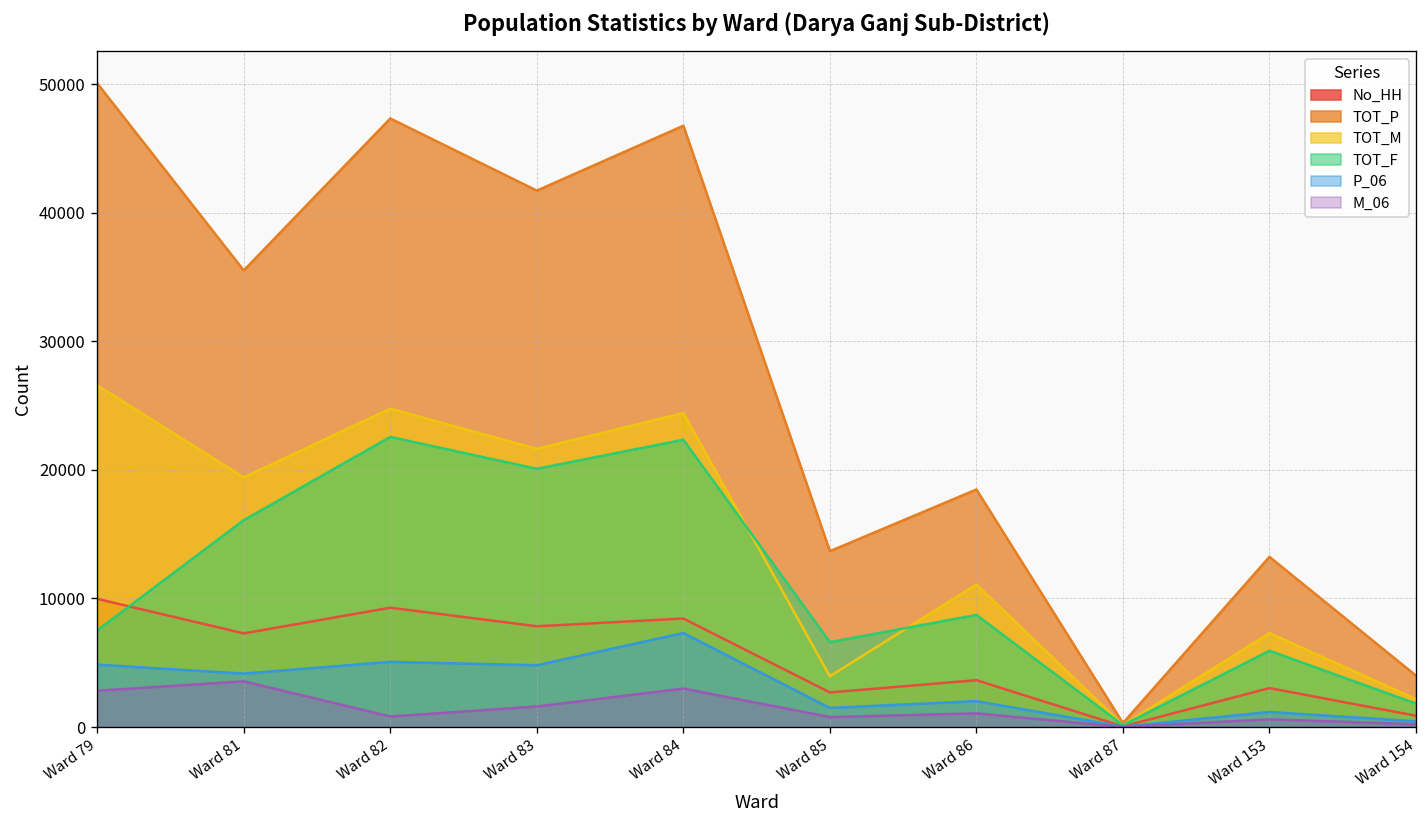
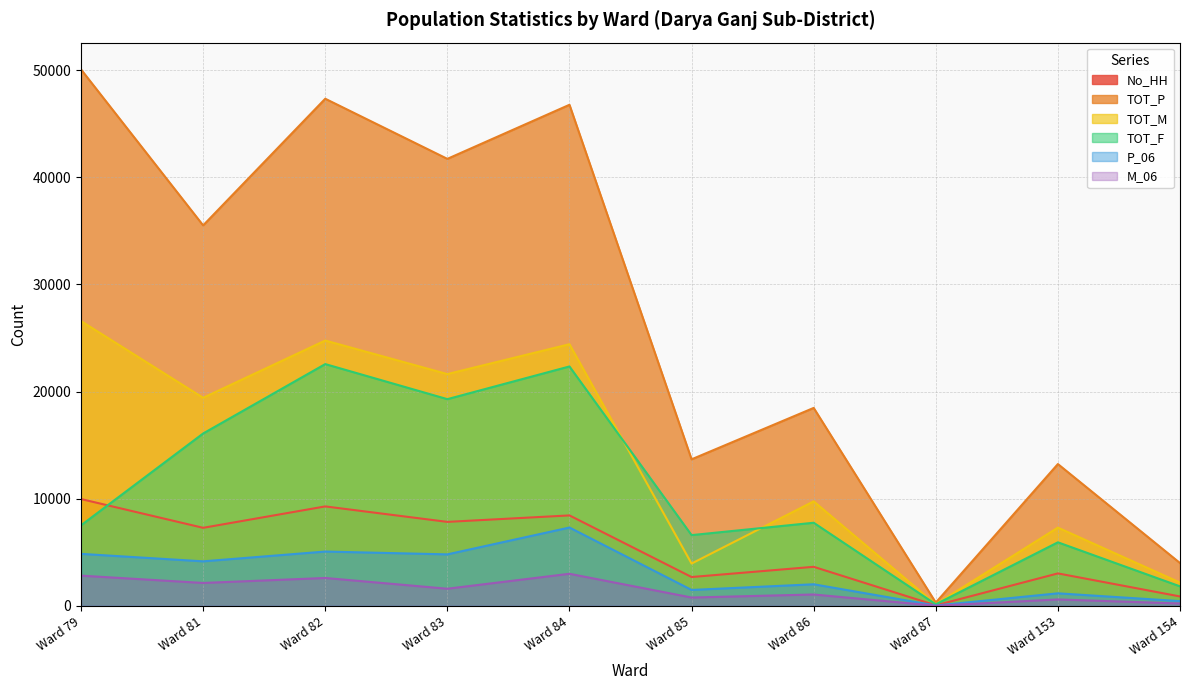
  {
    "TOT_M": {
      "Ward 79": 26600,
      "Ward 81": 19400,
      "Ward 82": 24800,
      "Ward 83": 21600,
      "Ward 84": 24400,
      "Ward 85": 4000,
-     "Ward 86": 11100,
+     "Ward 86": 9800,
      "Ward 153": 7300,
      "Ward 154": 2200
    },
    "TOT_F": {
      "Ward 79": 7500,
      "Ward 81": 16100,
      "Ward 82": 22600,
-     "Ward 83": 20100,
+     "Ward 83": 19300,
      "Ward 84": 22300,
      "Ward 85": 6600,
-     "Ward 86": 8700,
+     "Ward 86": 7800,
      "Ward 153": 5900,
      "Ward 154": 1800
    },
    "P_06": {
      "Ward 79": 4900,
      "Ward 81": 4200,
      "Ward 82": 5100,
      "Ward 83": 4800,
      "Ward 84": 7300,
      "Ward 85": 1500,
      "Ward 86": 2000,
      "Ward 153": 1200
    },
    "M_06": {
      "Ward 79": 2800,
-     "Ward 81": 3600,
-     "Ward 82": 800,
+     "Ward 81": 2100,
+     "Ward 82": 2600,
      "Ward 83": 1600,
      "Ward 84": 3000,
      "Ward 85": 800,
      "Ward 86": 1100,
      "Ward 153": 600
    }
  }
